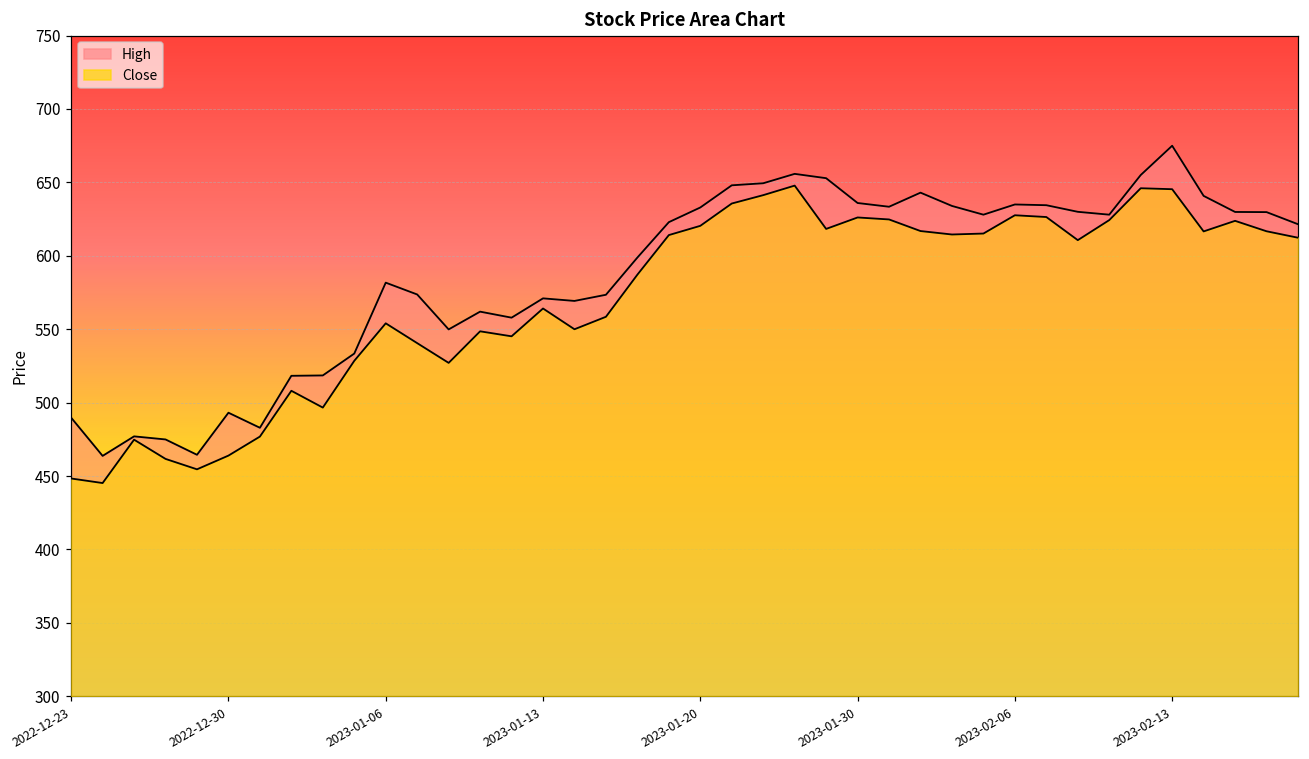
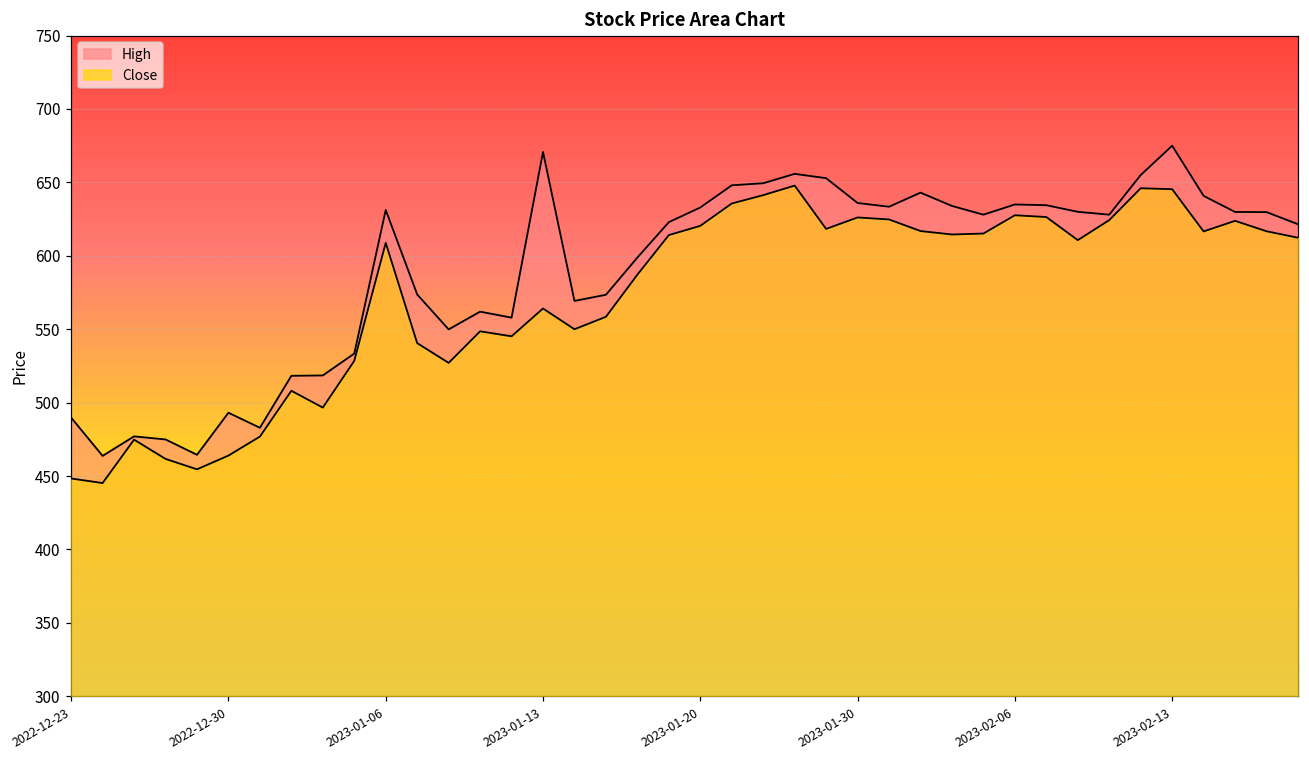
  {
    "High": {
      "2022-12-23": 490,
      "2022-12-30": 493,
-     "2023-01-06": 582,
-     "2023-01-13": 571,
+     "2023-01-06": 631,
+     "2023-01-13": 671,
      "2023-01-20": 633,
      "2023-01-30": 636,
      "2023-02-06": 635,
      "2023-02-13": 675
    },
    "Close": {
      "2022-12-23": 448,
      "2022-12-30": 464,
-     "2023-01-06": 554,
+     "2023-01-06": 609,
      "2023-01-13": 564,
      "2023-01-20": 620,
      "2023-01-30": 626,
      "2023-02-06": 628,
      "2023-02-13": 645
    }
  }
